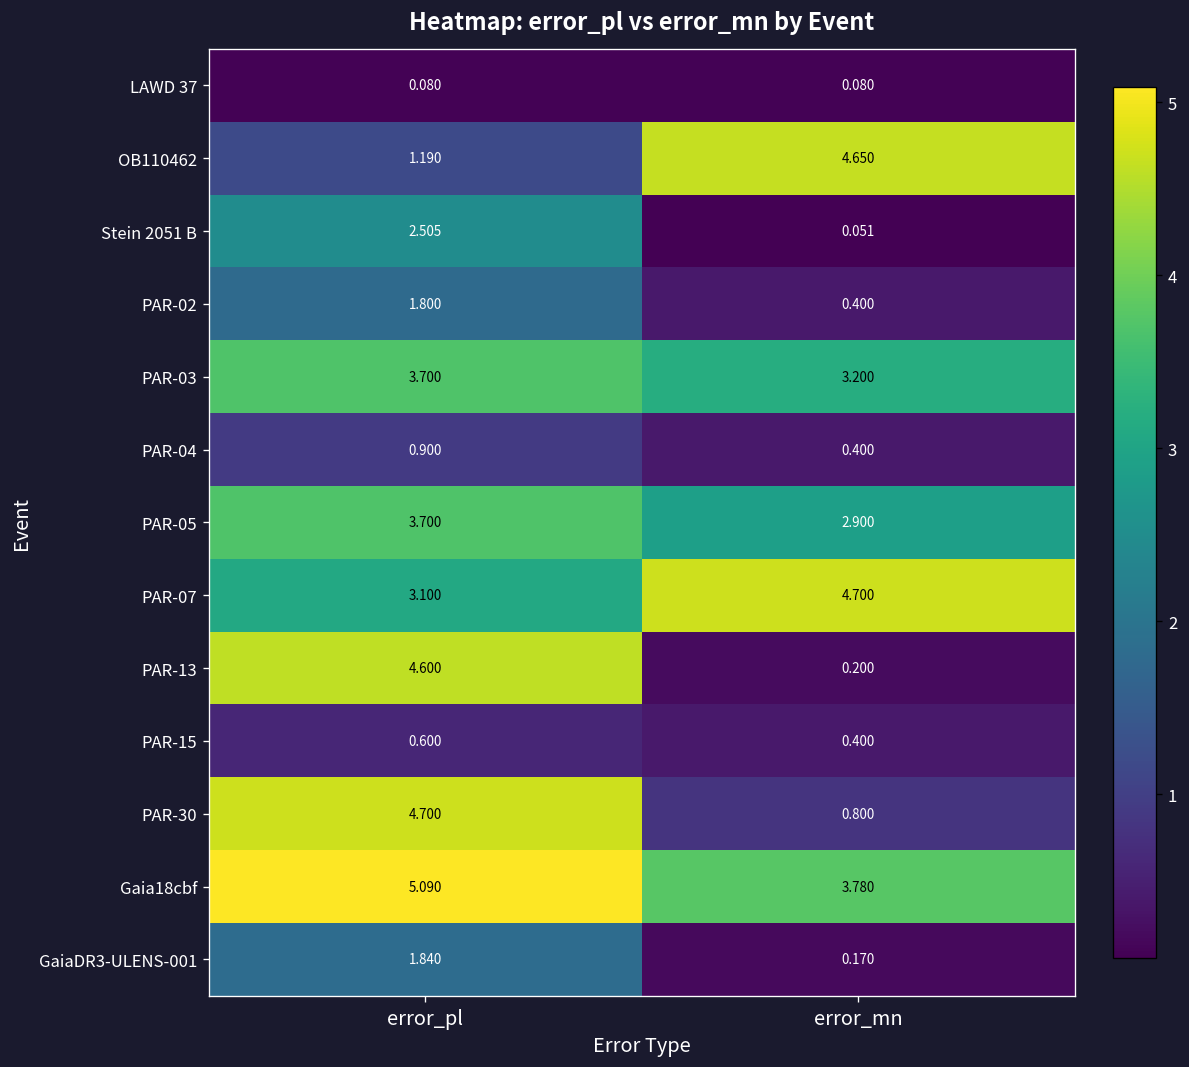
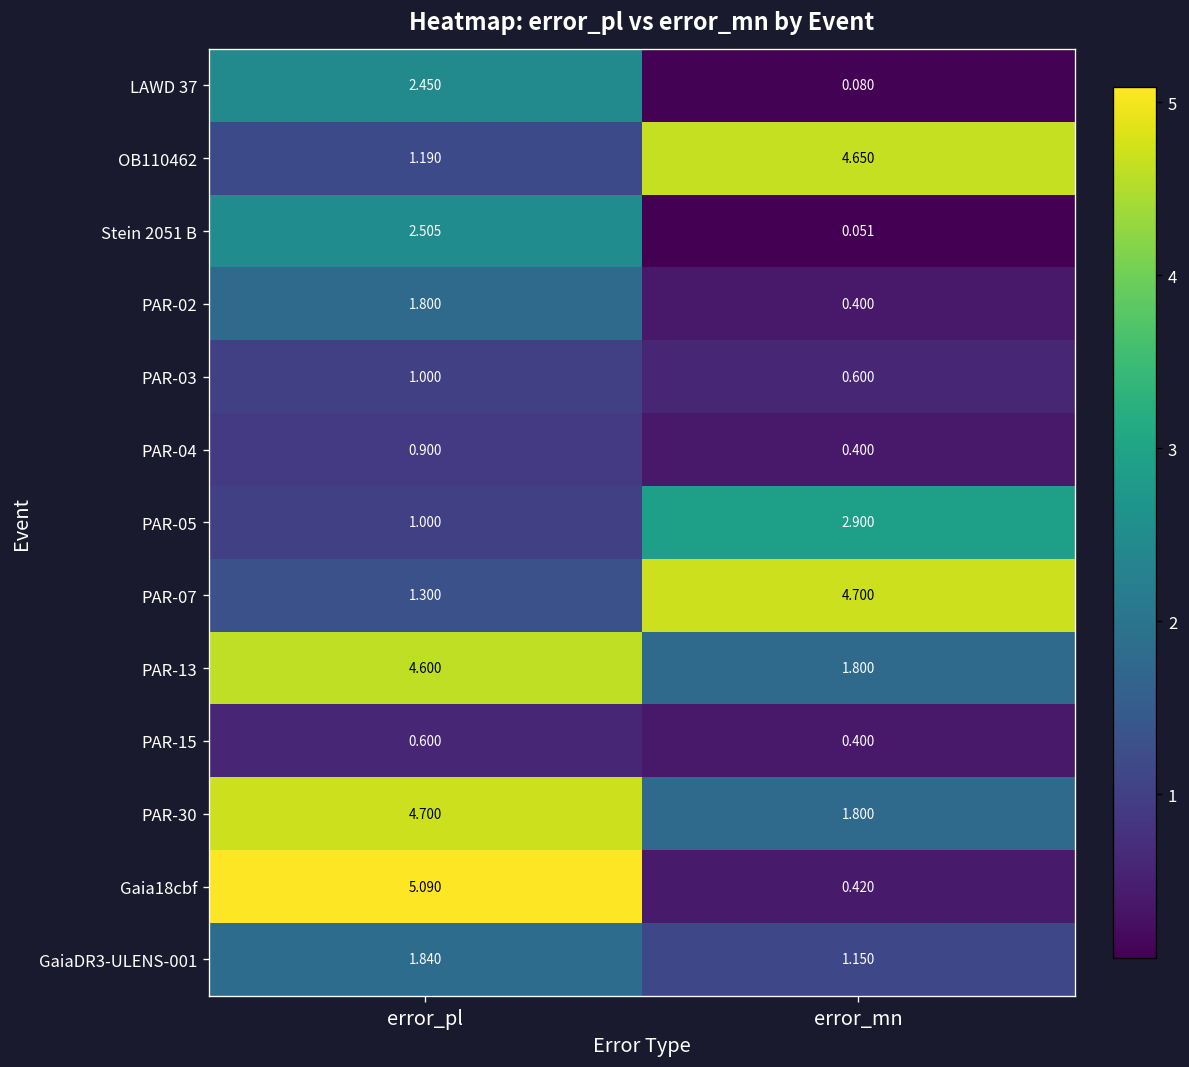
  {
    "LAWD 37": {
-     "error_pl": 0.080,
+     "error_pl": 2.450,
      "error_mn": 0.080
    },
    "OB110462": {
      "error_pl": 1.190,
      "error_mn": 4.650
    },
    "Stein 2051 B": {
      "error_pl": 2.505,
      "error_mn": 0.051
    },
    "PAR-02": {
      "error_pl": 1.800,
      "error_mn": 0.400
    },
    "PAR-03": {
-     "error_pl": 3.700,
-     "error_mn": 3.200
+     "error_pl": 1.000,
+     "error_mn": 0.600
    },
    "PAR-04": {
      "error_pl": 0.900,
      "error_mn": 0.400
    },
    "PAR-05": {
-     "error_pl": 3.700,
+     "error_pl": 1.000,
      "error_mn": 2.900
    },
    "PAR-07": {
-     "error_pl": 3.100,
+     "error_pl": 1.300,
      "error_mn": 4.700
    },
    "PAR-13": {
      "error_pl": 4.600,
-     "error_mn": 0.200
+     "error_mn": 1.800
    },
    "PAR-15": {
      "error_pl": 0.600,
      "error_mn": 0.400
    },
    "PAR-30": {
      "error_pl": 4.700,
-     "error_mn": 0.800
+     "error_mn": 1.800
    },
    "Gaia18cbf": {
      "error_pl": 5.090,
-     "error_mn": 3.780
+     "error_mn": 0.420
    },
    "GaiaDR3-ULENS-001": {
      "error_pl": 1.840,
-     "error_mn": 0.170
+     "error_mn": 1.150
    }
  }
